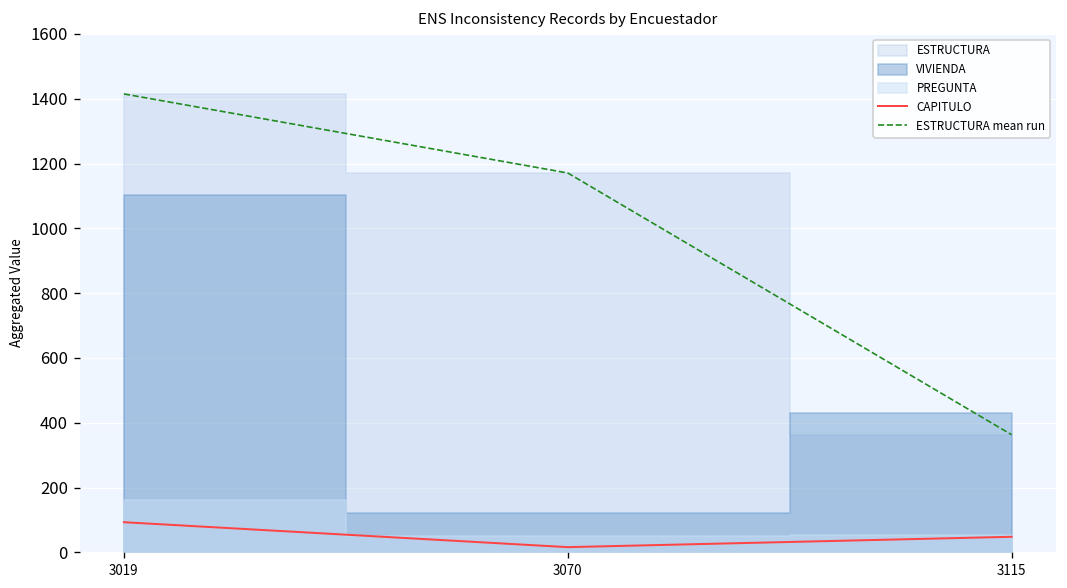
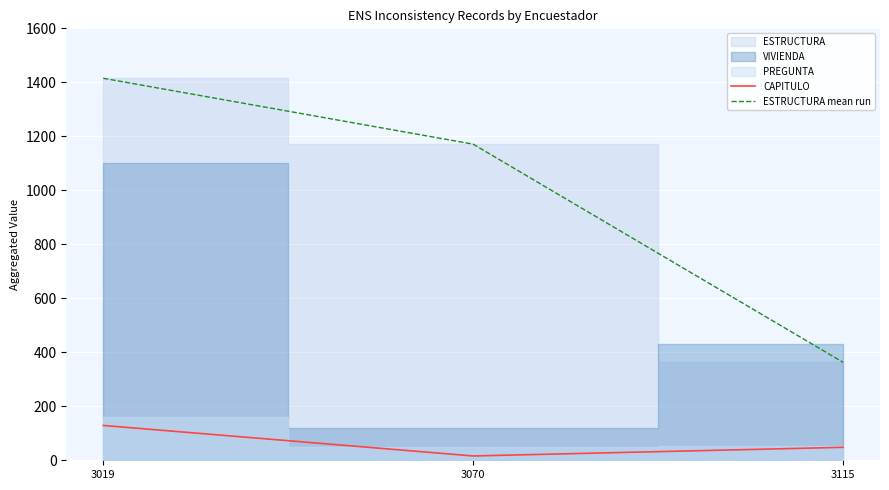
  {
    "CAPITULO": {
-     "3019": 90,
+     "3019": 130,
      "3070": 20
    },
    "ESTRUCTURA mean run": {
      "3070": 1170
    }
  }
